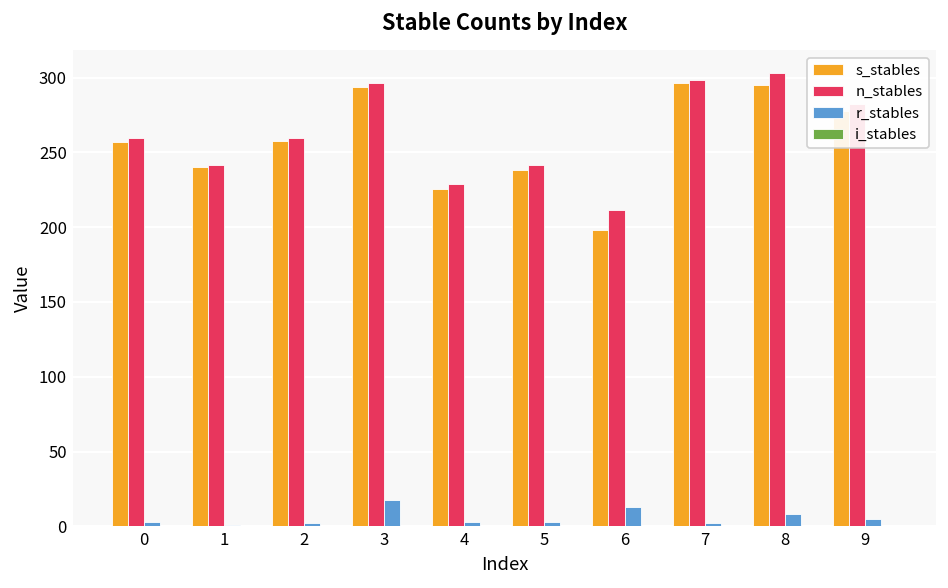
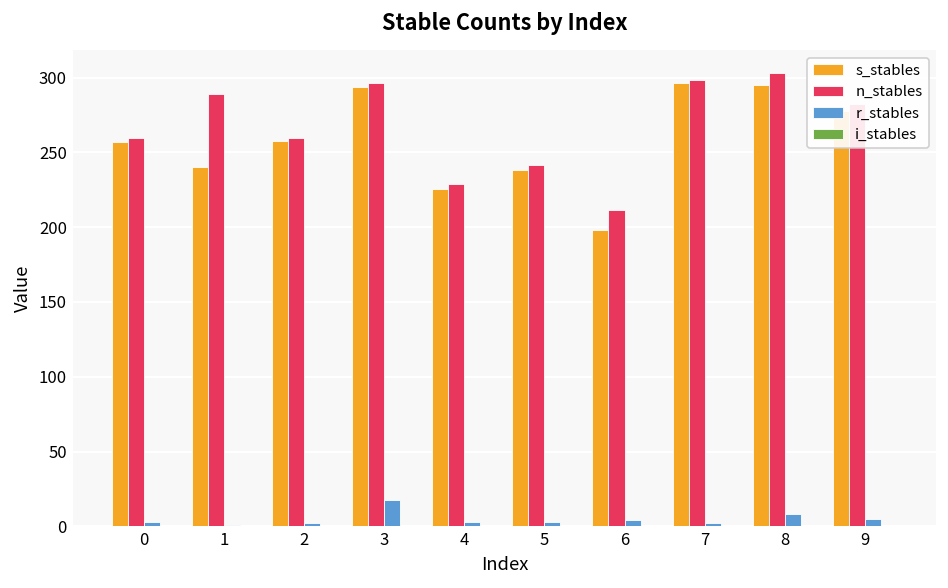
  {
    "s_stables": {
      "0": 257,
      "1": 240,
      "2": 257,
      "3": 293,
      "4": 226,
      "5": 238,
      "6": 198,
      "7": 296,
      "8": 295
    },
    "n_stables": {
      "0": 260,
-     "1": 241,
+     "1": 289,
      "2": 259,
      "3": 296,
      "4": 229,
      "5": 241,
      "6": 211,
      "7": 298,
      "8": 303
    },
    "r_stables": {
      "0": 3,
      "3": 18,
      "4": 3,
      "5": 3,
-     "6": 13,
+     "6": 4,
      "8": 8,
      "9": 5
    },
    "i_stables": {
      "0": 0,
      "1": 0,
      "2": 0,
      "3": 0,
      "4": 0,
      "5": 0,
      "6": 0,
      "7": 0,
      "8": 0,
      "9": 0
    }
  }
